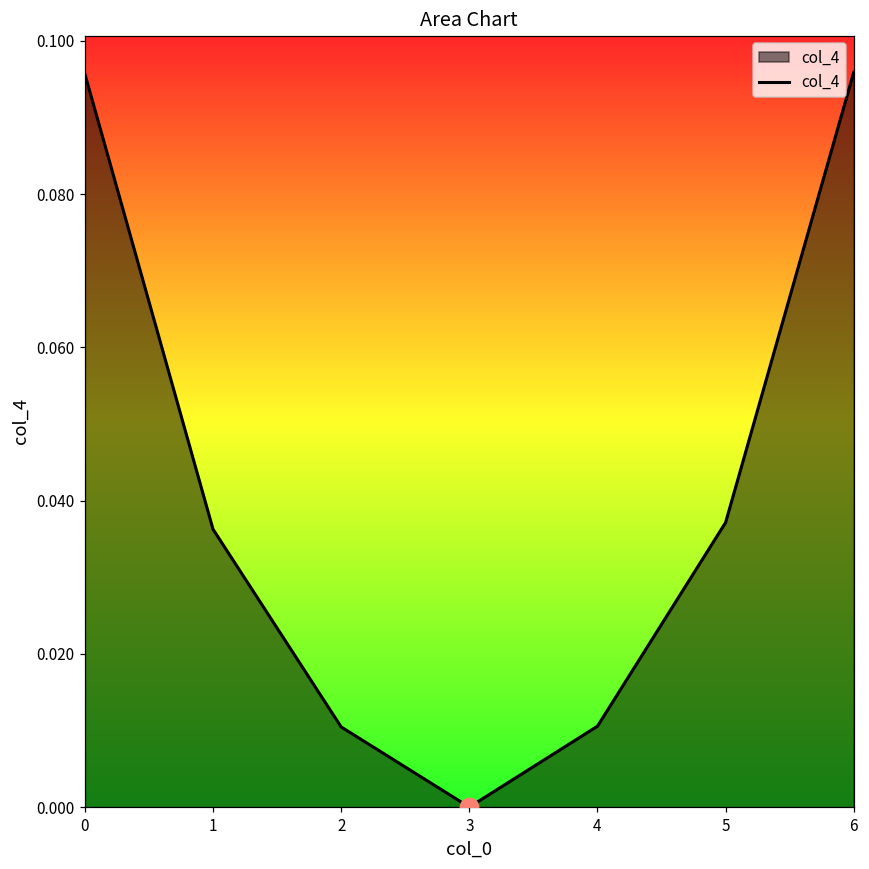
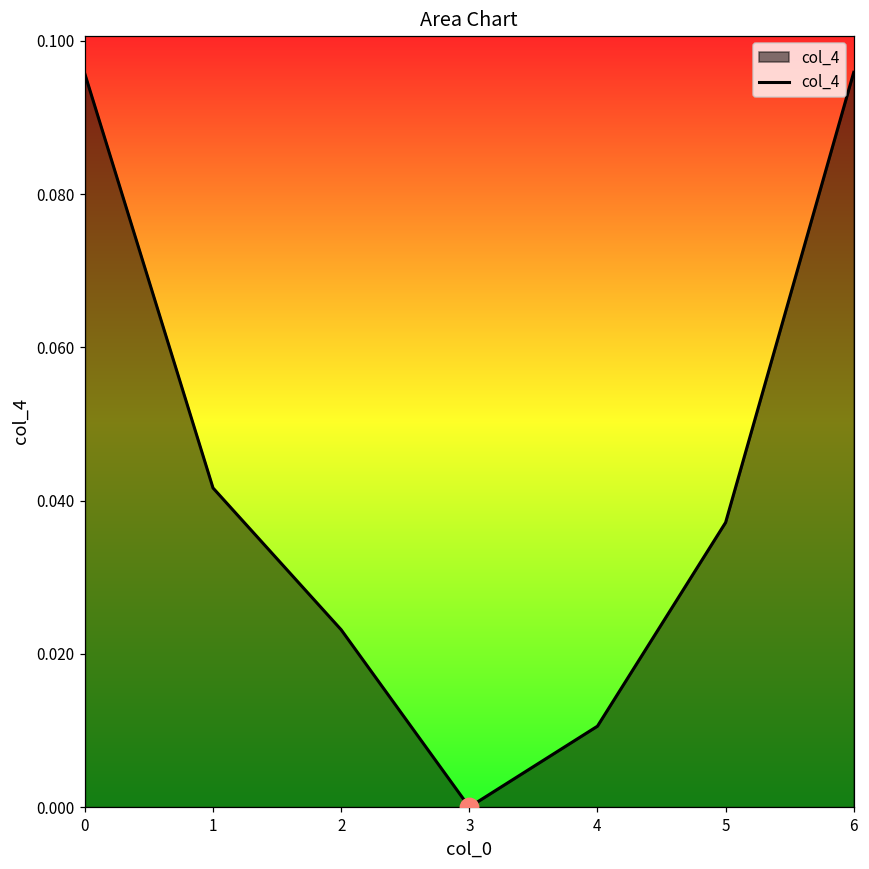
  {
    "col_4": {
      "0": 0.096,
-     "1": 0.036,
-     "2": 0.010,
+     "1": 0.042,
+     "2": 0.023,
      "4": 0.011,
      "5": 0.037,
      "6": 0.096
    }
  }
